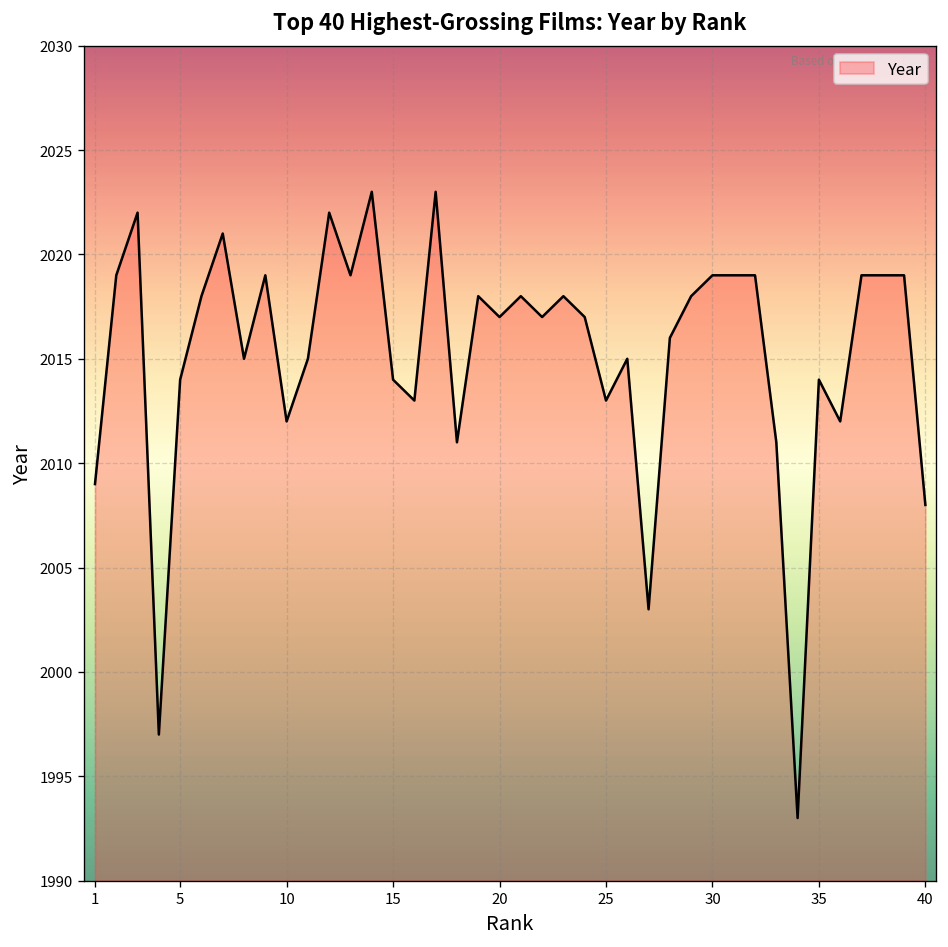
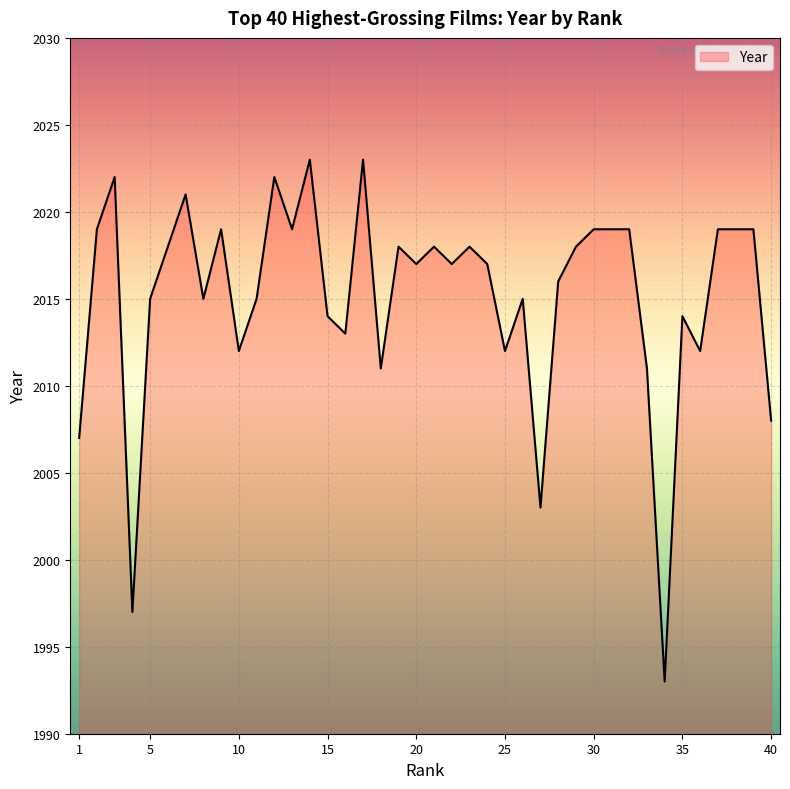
  {
-   "1": 2009,
-   "5": 2014,
+   "1": 2007,
+   "5": 2015,
    "10": 2012,
    "15": 2014,
    "20": 2017,
-   "25": 2013,
+   "25": 2012,
    "30": 2019,
    "35": 2014,
    "40": 2008
  }
